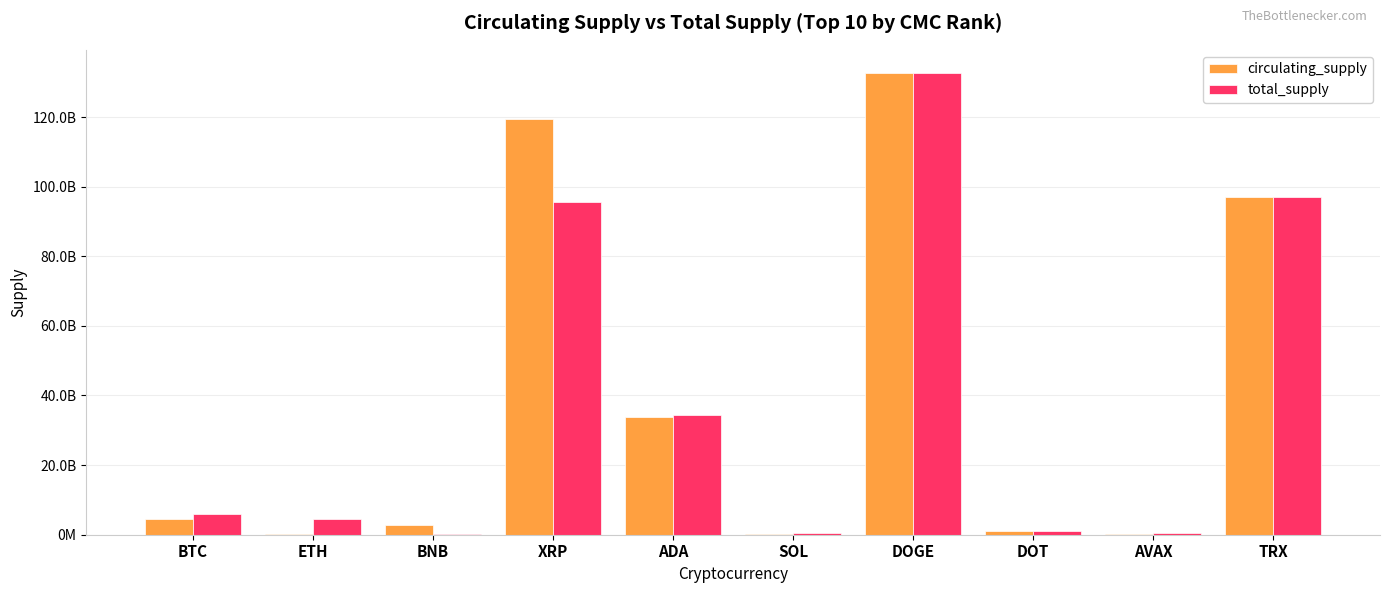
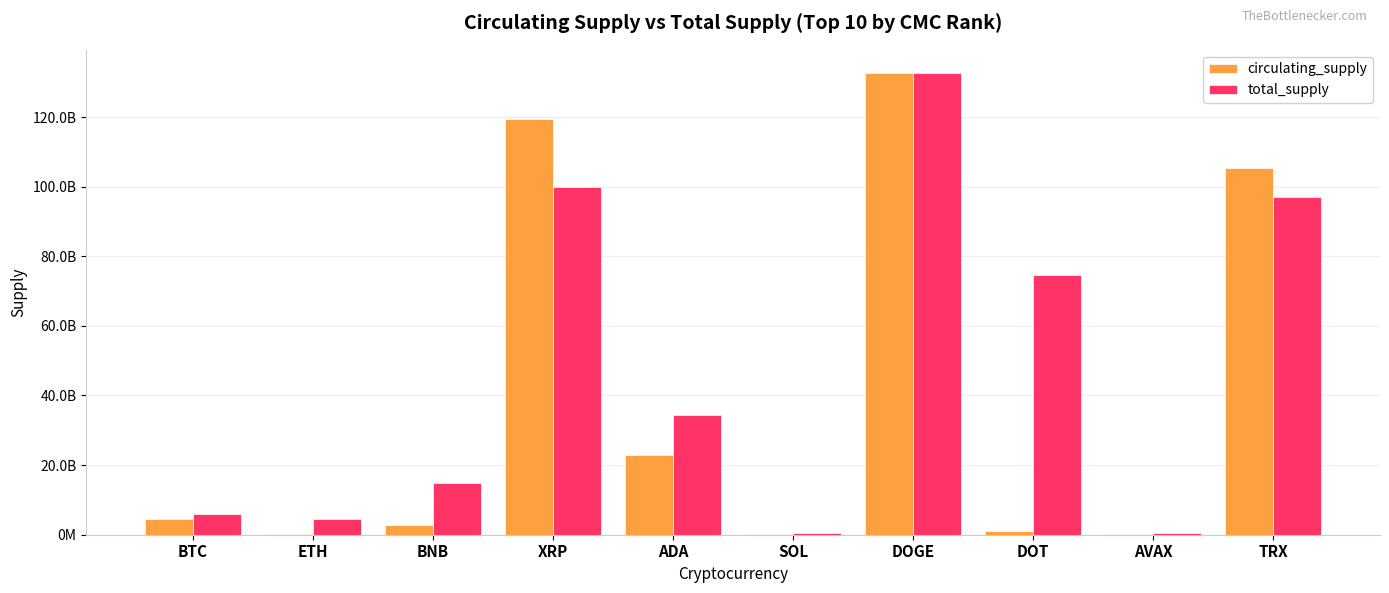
  {
    "circulating_supply": {
      "BTC": 4000000000,
      "BNB": 3000000000,
      "XRP": 119000000000,
-     "ADA": 34000000000,
+     "ADA": 23000000000,
      "DOGE": 133000000000,
      "DOT": 1000000000,
-     "TRX": 97000000000
+     "TRX": 105000000000
    },
    "total_supply": {
      "BTC": 6000000000,
      "ETH": 5000000000,
-     "BNB": 0,
-     "XRP": 96000000000,
+     "BNB": 15000000000,
+     "XRP": 100000000000,
      "ADA": 34000000000,
      "DOGE": 133000000000,
-     "DOT": 1000000000,
+     "DOT": 75000000000,
      "TRX": 97000000000
    }
  }
